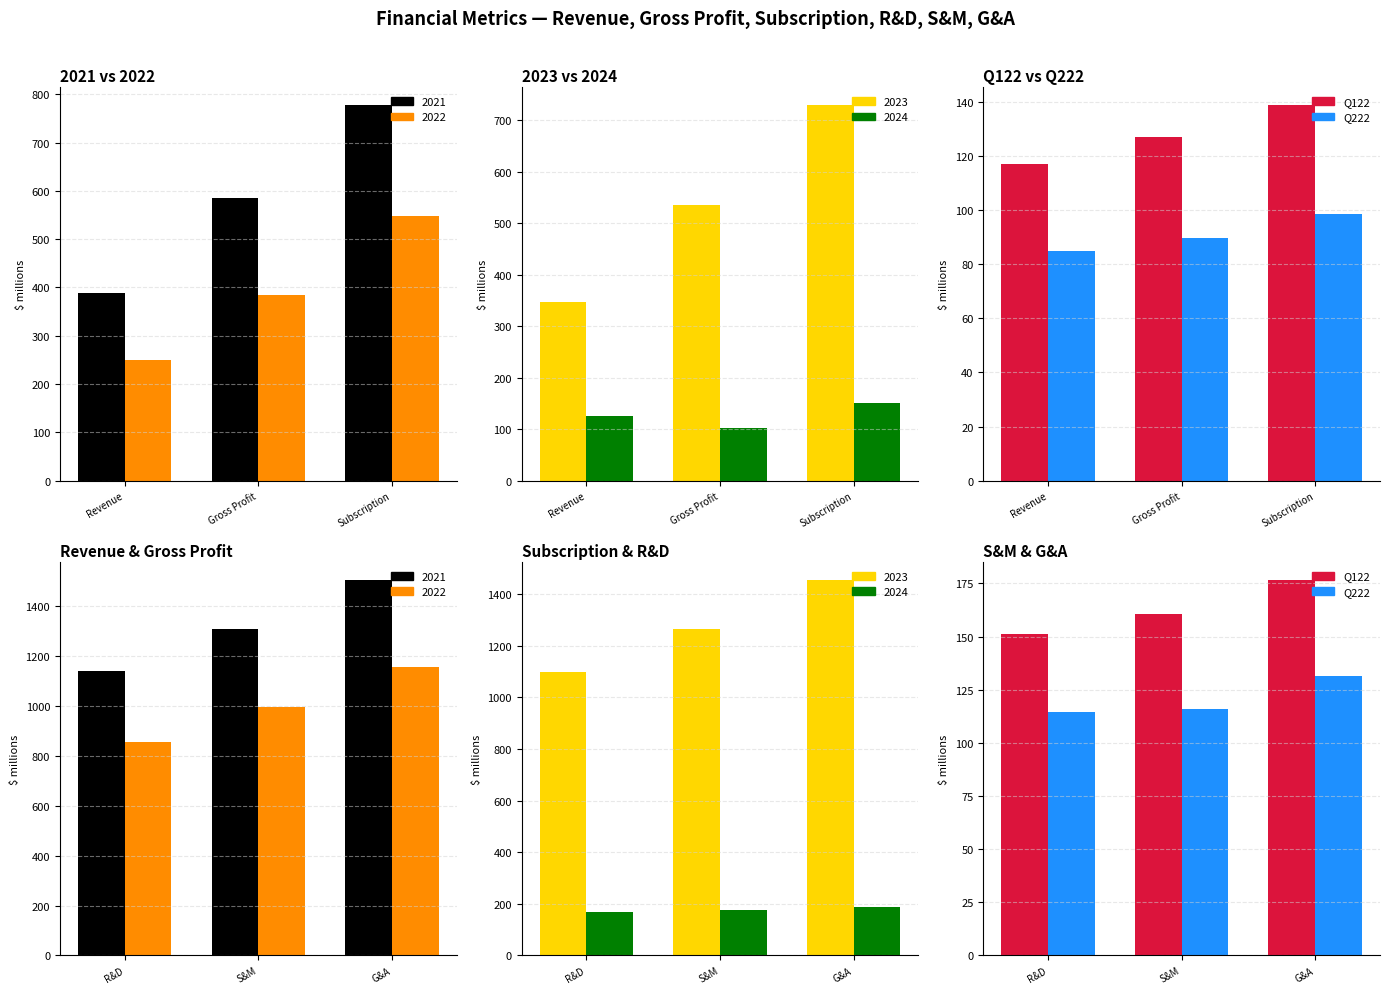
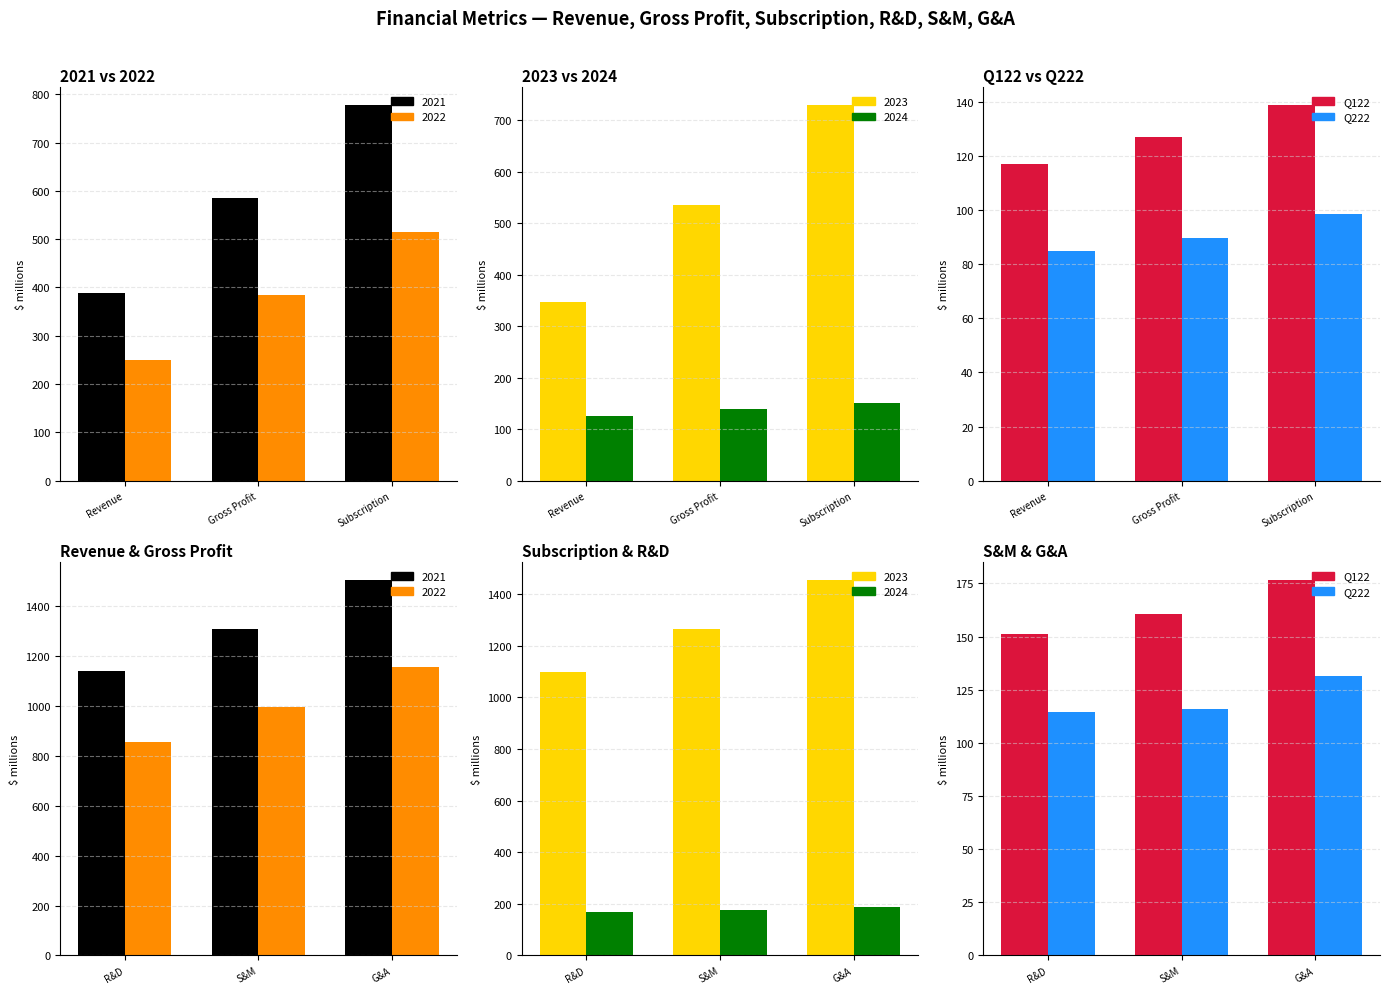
  {
    "2021 vs 2022": {
      "2021": {
        "Revenue": 390,
        "Gross Profit": 590,
        "Subscription": 780
      },
      "2022": {
        "Revenue": 250,
        "Gross Profit": 380,
-       "Subscription": 550
+       "Subscription": 510
      }
    },
    "2023 vs 2024": {
      "2023": {
        "Revenue": 350,
        "Gross Profit": 540,
        "Subscription": 730
      },
      "2024": {
        "Revenue": 130,
-       "Gross Profit": 100,
+       "Gross Profit": 140,
        "Subscription": 150
      }
    },
    "Q122 vs Q222": {
      "Q122": {
        "Revenue": 117,
        "Gross Profit": 127,
        "Subscription": 139
      },
      "Q222": {
        "Revenue": 85,
        "Gross Profit": 90,
        "Subscription": 99
      }
    },
    "Revenue & Gross Profit": {
      "2021": {
        "R&D": 1140,
        "S&M": 1310,
        "G&A": 1500
      },
      "2022": {
        "R&D": 860,
        "S&M": 1000,
        "G&A": 1160
      }
    },
    "Subscription & R&D": {
      "2023": {
        "R&D": 1100,
        "S&M": 1260,
        "G&A": 1450
      },
      "2024": {
        "R&D": 170,
        "S&M": 170,
        "G&A": 190
      }
    },
    "S&M & G&A": {
      "Q122": {
        "R&D": 151,
        "S&M": 161,
        "G&A": 176
      },
      "Q222": {
        "R&D": 115,
        "S&M": 116,
        "G&A": 131
      }
    }
  }
